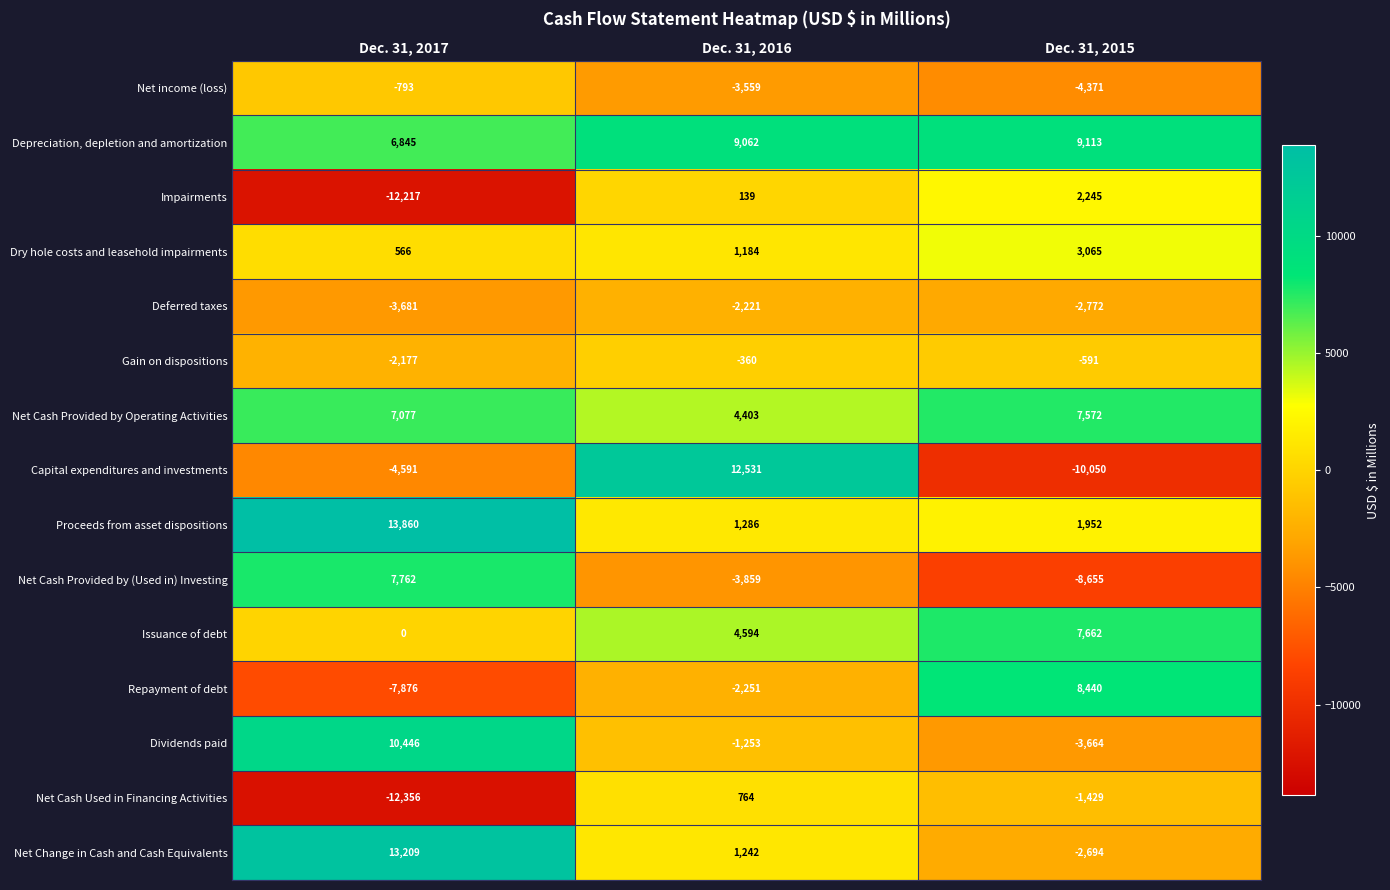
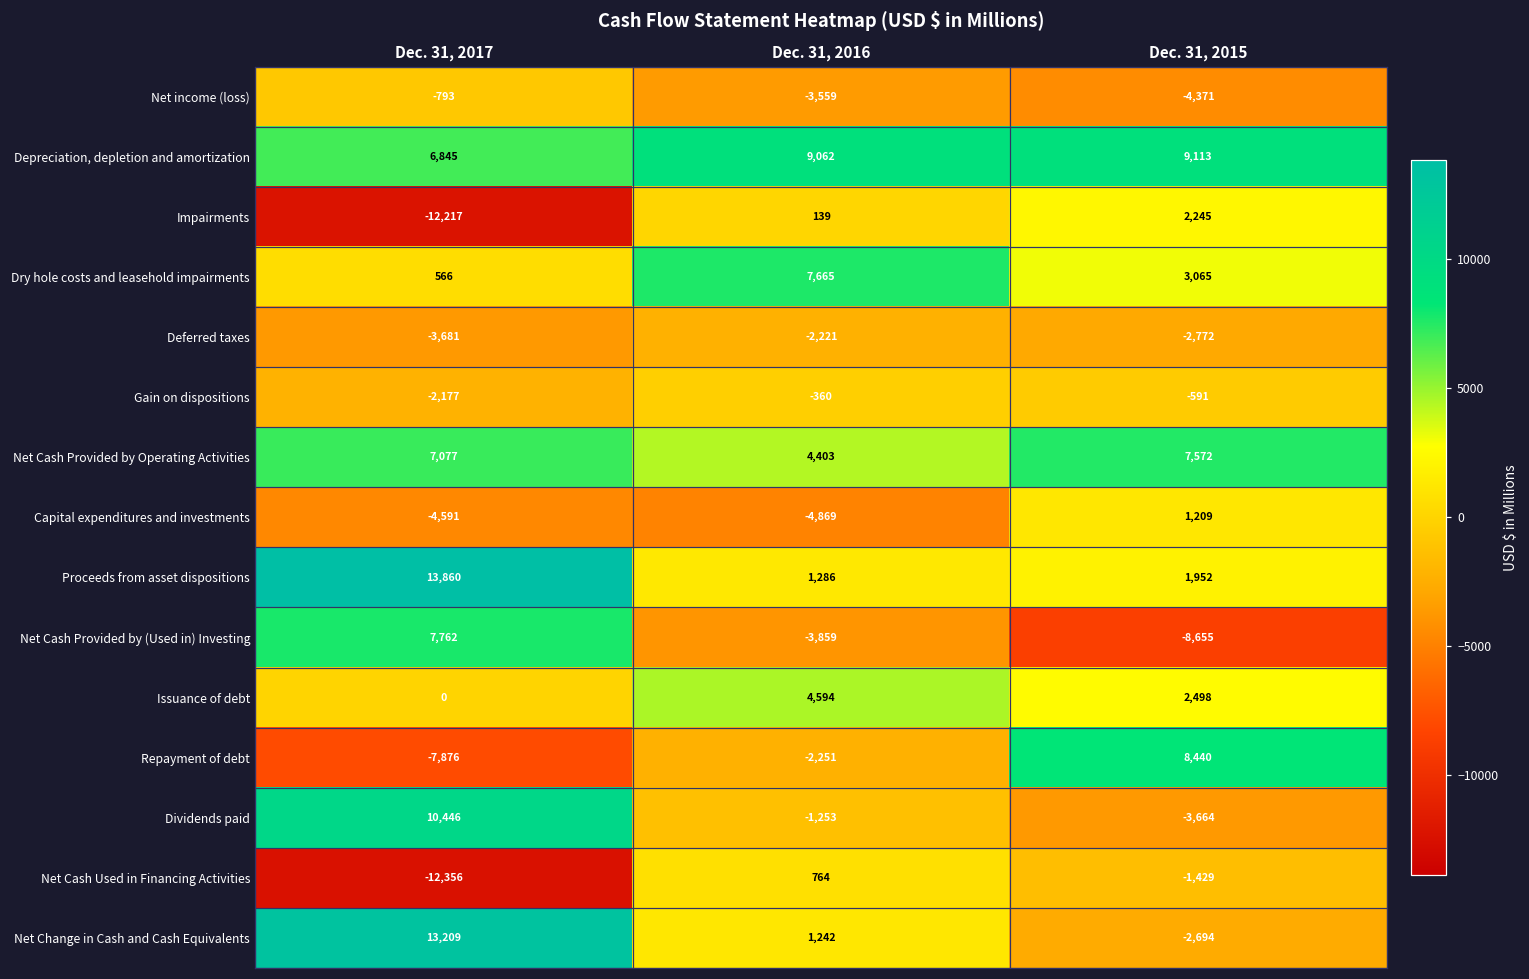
  {
    "Net income (loss)": {
      "Dec. 31, 2017": "-793",
      "Dec. 31, 2016": "-3,559",
      "Dec. 31, 2015": "-4,371"
    },
    "Depreciation, depletion and amortization": {
      "Dec. 31, 2017": "6,845",
      "Dec. 31, 2016": "9,062",
      "Dec. 31, 2015": "9,113"
    },
    "Impairments": {
      "Dec. 31, 2017": "-12,217",
      "Dec. 31, 2016": "139",
      "Dec. 31, 2015": "2,245"
    },
    "Dry hole costs and leasehold impairments": {
      "Dec. 31, 2017": "566",
-     "Dec. 31, 2016": "1,184",
+     "Dec. 31, 2016": "7,665",
      "Dec. 31, 2015": "3,065"
    },
    "Deferred taxes": {
      "Dec. 31, 2017": "-3,681",
      "Dec. 31, 2016": "-2,221",
      "Dec. 31, 2015": "-2,772"
    },
    "Gain on dispositions": {
      "Dec. 31, 2017": "-2,177",
      "Dec. 31, 2016": "-360",
      "Dec. 31, 2015": "-591"
    },
    "Net Cash Provided by Operating Activities": {
      "Dec. 31, 2017": "7,077",
      "Dec. 31, 2016": "4,403",
      "Dec. 31, 2015": "7,572"
    },
    "Capital expenditures and investments": {
      "Dec. 31, 2017": "-4,591",
-     "Dec. 31, 2016": "12,531",
-     "Dec. 31, 2015": "-10,050"
+     "Dec. 31, 2016": "-4,869",
+     "Dec. 31, 2015": "1,209"
    },
    "Proceeds from asset dispositions": {
      "Dec. 31, 2017": "13,860",
      "Dec. 31, 2016": "1,286",
      "Dec. 31, 2015": "1,952"
    },
    "Net Cash Provided by (Used in) Investing": {
      "Dec. 31, 2017": "7,762",
      "Dec. 31, 2016": "-3,859",
      "Dec. 31, 2015": "-8,655"
    },
    "Issuance of debt": {
      "Dec. 31, 2017": "0",
      "Dec. 31, 2016": "4,594",
-     "Dec. 31, 2015": "7,662"
+     "Dec. 31, 2015": "2,498"
    },
    "Repayment of debt": {
      "Dec. 31, 2017": "-7,876",
      "Dec. 31, 2016": "-2,251",
      "Dec. 31, 2015": "8,440"
    },
    "Dividends paid": {
      "Dec. 31, 2017": "10,446",
      "Dec. 31, 2016": "-1,253",
      "Dec. 31, 2015": "-3,664"
    },
    "Net Cash Used in Financing Activities": {
      "Dec. 31, 2017": "-12,356",
      "Dec. 31, 2016": "764",
      "Dec. 31, 2015": "-1,429"
    },
    "Net Change in Cash and Cash Equivalents": {
      "Dec. 31, 2017": "13,209",
      "Dec. 31, 2016": "1,242",
      "Dec. 31, 2015": "-2,694"
    }
  }
